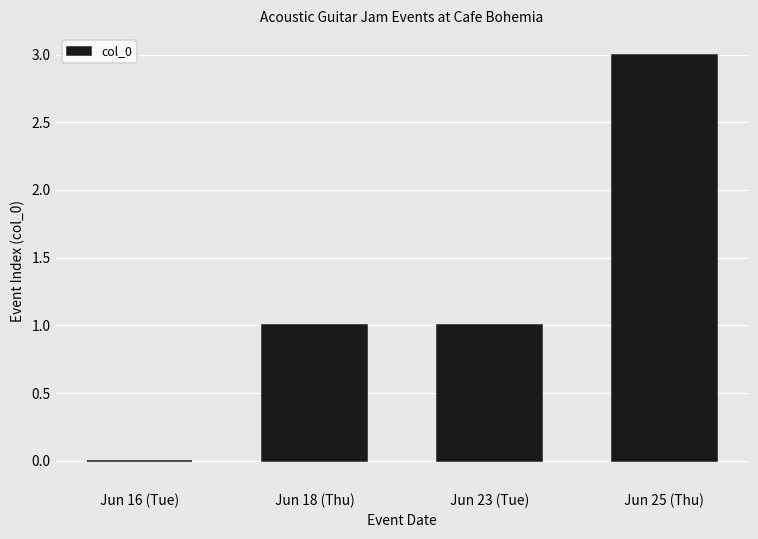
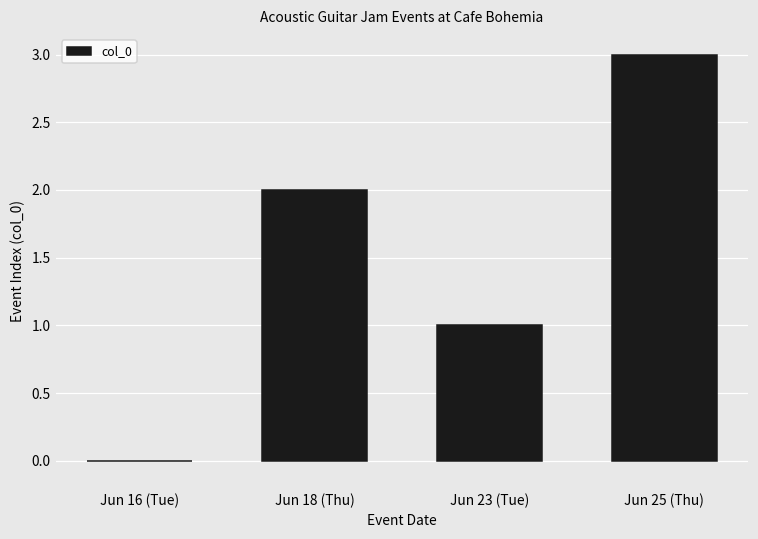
  {
    "Jun 16 (Tue)": 0,
-   "Jun 18 (Thu)": 1,
+   "Jun 18 (Thu)": 2,
    "Jun 23 (Tue)": 1,
    "Jun 25 (Thu)": 3
  }
